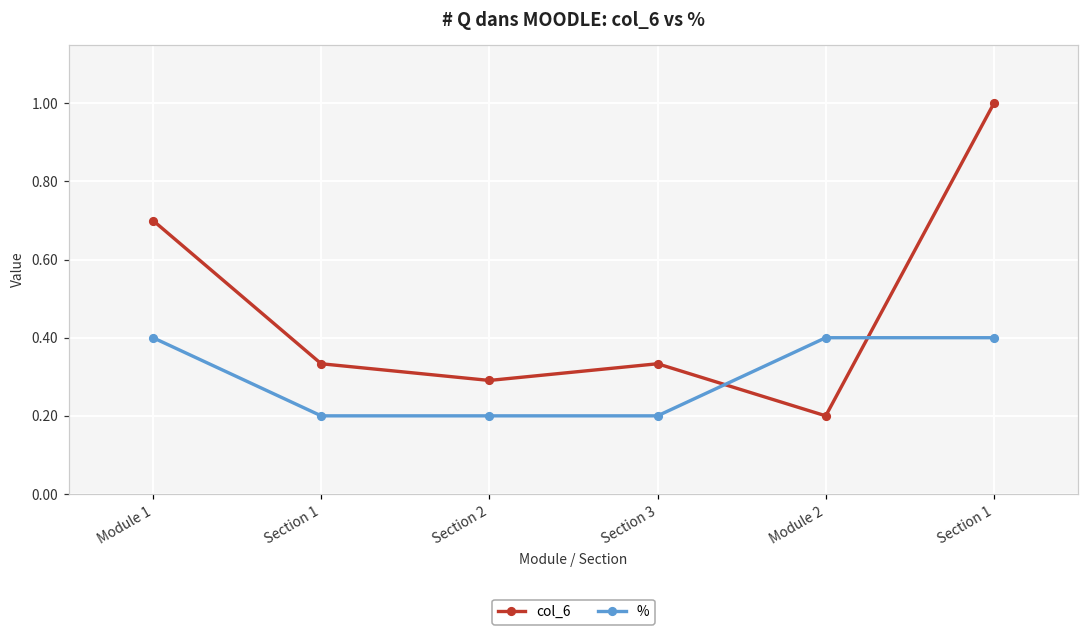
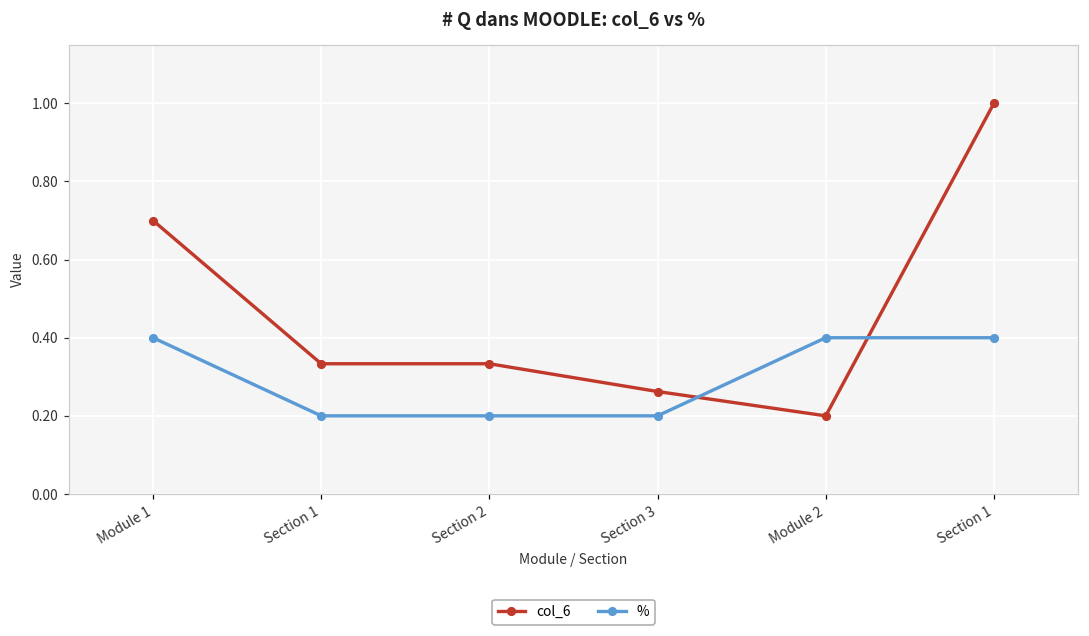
  {
    "col_6": {
      "Module 1": 0.70,
-     "Section 2": 0.29,
-     "Section 3": 0.33,
+     "Section 2": 0.33,
+     "Section 3": 0.26,
      "Module 2": 0.20
    },
    "%": {
      "Module 1": 0.40,
      "Section 2": 0.20,
      "Section 3": 0.20,
      "Module 2": 0.40
    }
  }
